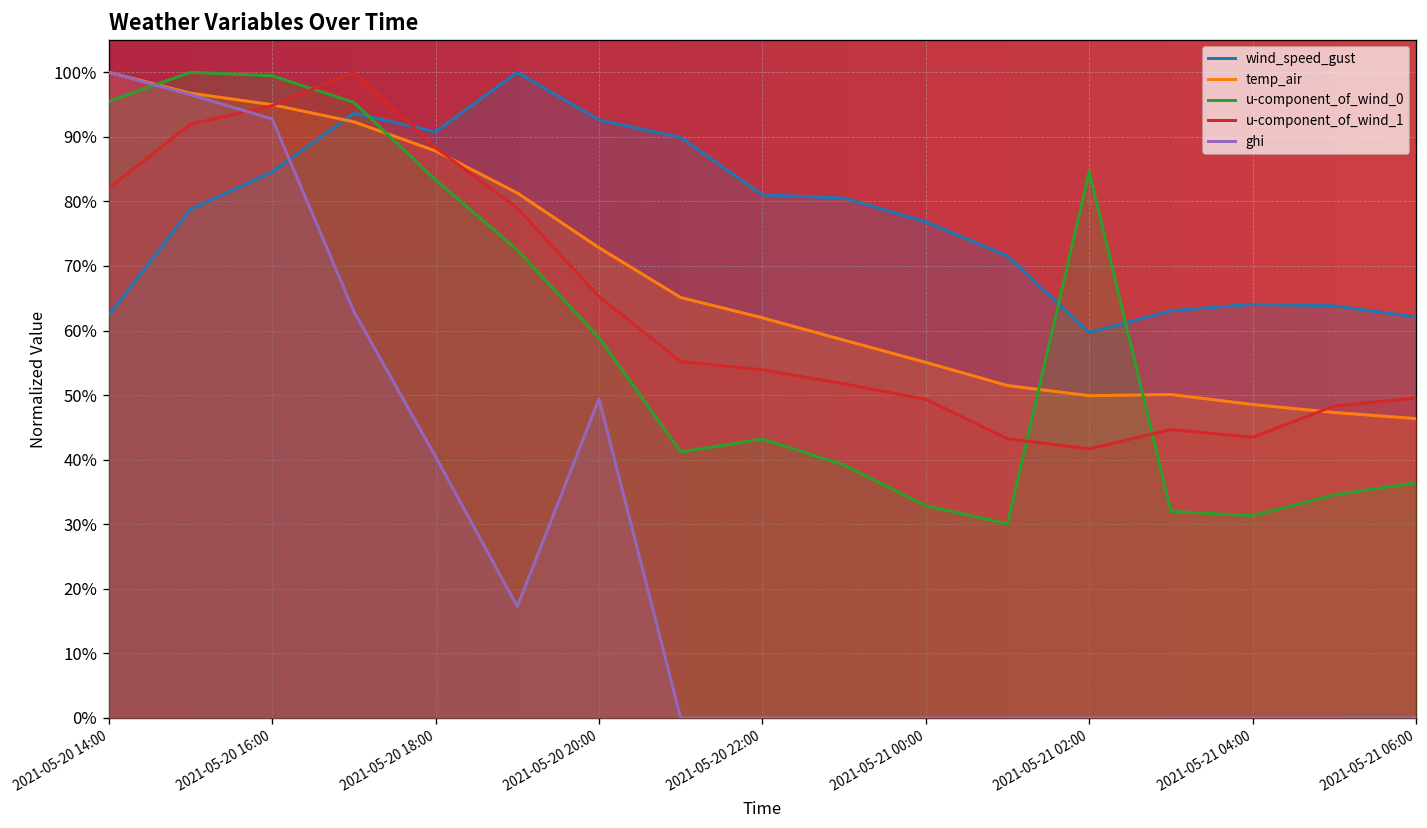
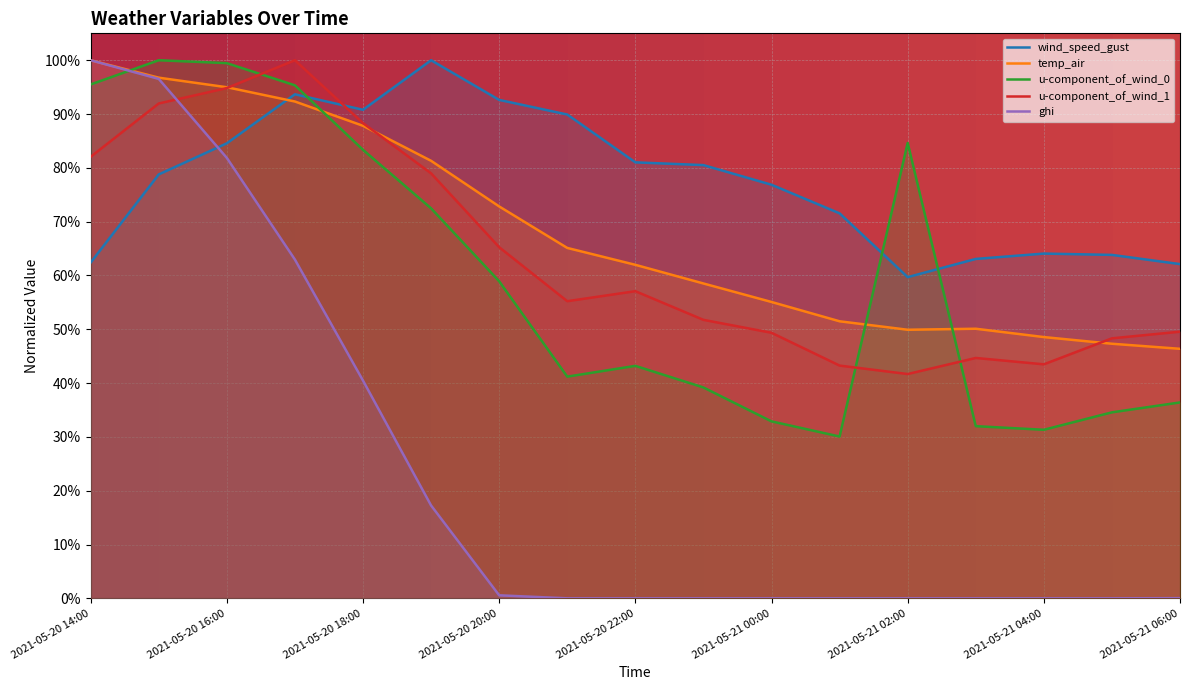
  {
    "wind_speed_gust": {
      "2021-05-20 14:00": "62%",
      "2021-05-20 16:00": "85%",
      "2021-05-20 18:00": "91%",
      "2021-05-20 20:00": "93%",
      "2021-05-20 22:00": "81%",
      "2021-05-21 00:00": "77%",
      "2021-05-21 02:00": "60%",
      "2021-05-21 04:00": "64%",
      "2021-05-21 06:00": "62%"
    },
    "temp_air": {
      "2021-05-20 18:00": "88%",
      "2021-05-20 20:00": "73%",
      "2021-05-20 22:00": "62%",
      "2021-05-21 00:00": "55%",
      "2021-05-21 02:00": "50%",
      "2021-05-21 04:00": "49%",
      "2021-05-21 06:00": "46%"
    },
    "u-component_of_wind_0": {
      "2021-05-20 14:00": "96%",
      "2021-05-20 16:00": "99%",
      "2021-05-20 18:00": "83%",
      "2021-05-20 20:00": "59%",
      "2021-05-20 22:00": "43%",
      "2021-05-21 00:00": "33%",
      "2021-05-21 02:00": "85%",
      "2021-05-21 04:00": "31%",
      "2021-05-21 06:00": "36%"
    },
    "u-component_of_wind_1": {
      "2021-05-20 14:00": "82%",
      "2021-05-20 18:00": "88%",
      "2021-05-20 20:00": "65%",
-     "2021-05-20 22:00": "54%",
+     "2021-05-20 22:00": "57%",
      "2021-05-21 00:00": "49%",
      "2021-05-21 02:00": "42%",
      "2021-05-21 04:00": "43%",
      "2021-05-21 06:00": "50%"
    },
    "ghi": {
-     "2021-05-20 16:00": "93%",
+     "2021-05-20 16:00": "82%",
      "2021-05-20 18:00": "40%",
-     "2021-05-20 20:00": "49%",
+     "2021-05-20 20:00": "1%",
      "2021-05-20 22:00": "0%",
      "2021-05-21 00:00": "0%",
      "2021-05-21 02:00": "0%",
      "2021-05-21 04:00": "0%",
      "2021-05-21 06:00": "0%"
    }
  }
